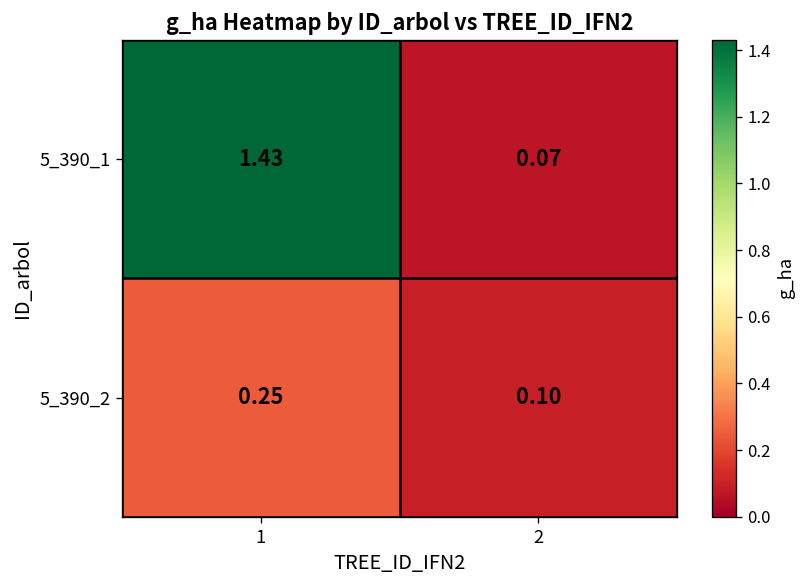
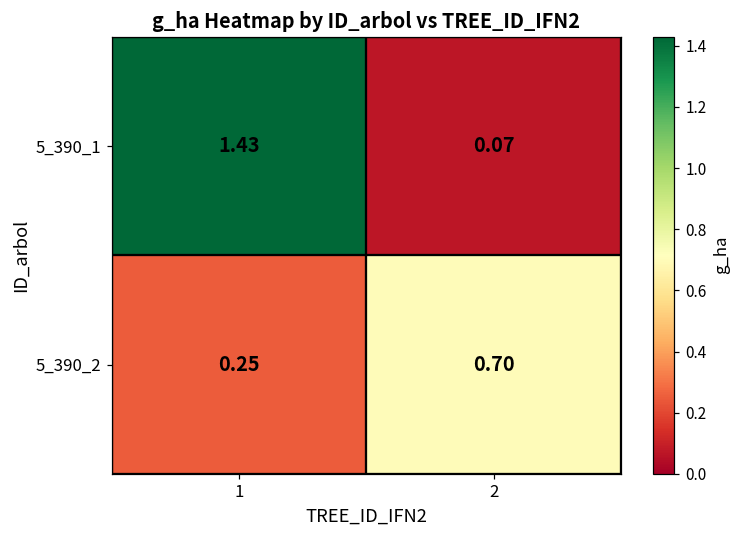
  {
    "5_390_1": {
      "1": 1.43,
      "2": 0.07
    },
    "5_390_2": {
      "1": 0.25,
-     "2": 0.10
+     "2": 0.70
    }
  }
